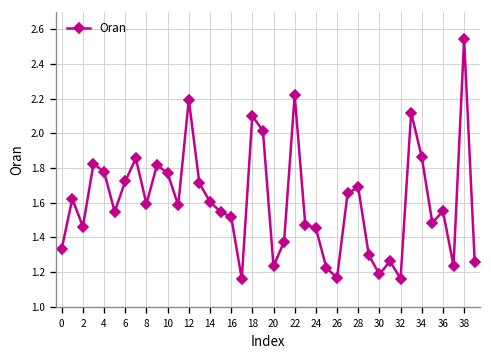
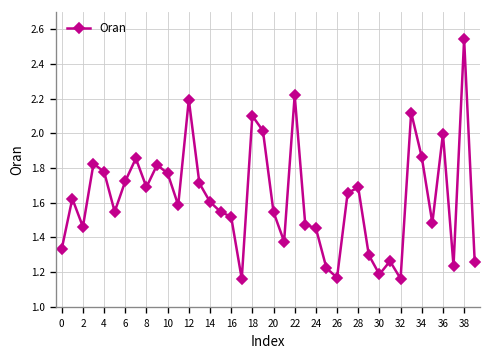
  {
    "0": 1.33,
    "2": 1.46,
    "4": 1.78,
    "6": 1.72,
-   "8": 1.59,
+   "8": 1.69,
    "10": 1.77,
    "12": 2.19,
    "14": 1.61,
    "16": 1.52,
    "18": 2.10,
-   "20": 1.23,
+   "20": 1.55,
    "22": 2.22,
    "24": 1.45,
    "26": 1.17,
    "28": 1.69,
    "30": 1.19,
    "32": 1.16,
    "34": 1.86,
-   "36": 1.55,
+   "36": 2.00,
    "38": 2.54
  }
